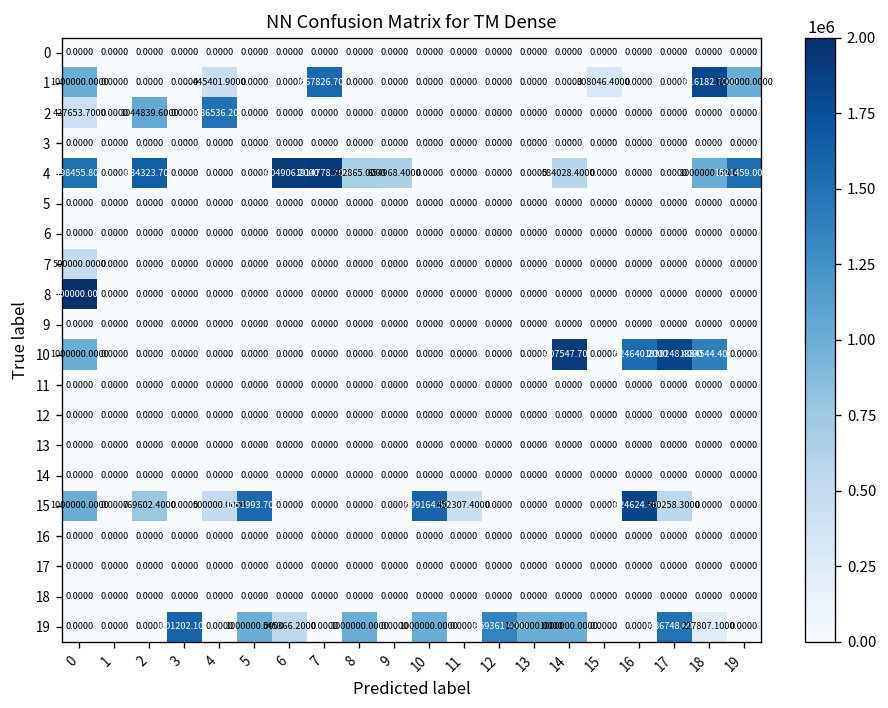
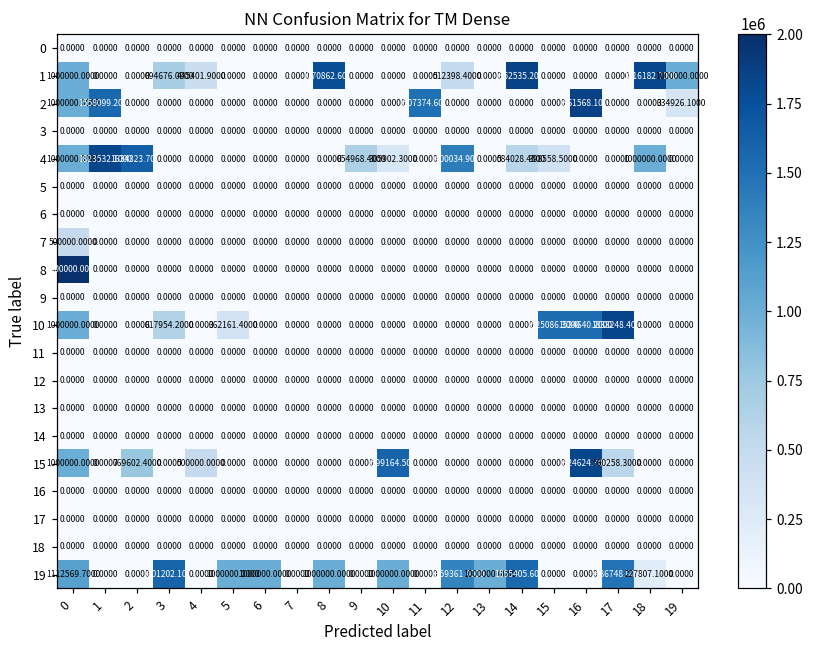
  {
    "1": {
      "0": 1000000.0000,
-     "3": 0.0000,
+     "3": 694676.0000,
      "6": 0.0000,
-     "7": 1567826.7000,
-     "8": 0.0000,
+     "7": 0.0000,
+     "8": 1770862.6000,
      "10": 0.0000,
-     "12": 0.0000,
-     "14": 0.0000,
-     "15": 308046.4000,
+     "12": 512398.4000,
+     "14": 1852535.2000,
+     "15": 0.0000,
      "16": 0.0000
    },
    "2": {
-     "0": 427653.7000,
-     "1": 0.0000,
-     "2": 1044839.6000,
+     "0": 1000000.0000,
+     "1": 1558099.2000,
+     "2": 0.0000,
      "3": 0.0000,
-     "4": 1486536.2000,
+     "4": 0.0000,
      "5": 0.0000,
      "6": 0.0000,
      "7": 0.0000,
      "8": 0.0000,
      "9": 0.0000,
-     "11": 0.0000,
+     "11": 1507374.6000,
      "13": 0.0000,
      "14": 0.0000,
-     "16": 0.0000,
-     "19": 0.0000
+     "16": 1861568.1000,
+     "19": 334926.1000
    },
    "4": {
-     "0": 1498455.8000,
-     "1": 0.0000,
+     "0": 1000000.0000,
+     "1": 1823532.1000,
      "4": 0.0000,
      "5": 0.0000,
-     "6": 1904906.2000,
-     "7": 1914778.2000,
-     "8": 692865.0000,
-     "10": 0.0000,
-     "12": 0.0000,
-     "15": 0.0000,
+     "6": 0.0000,
+     "7": 0.0000,
+     "8": 0.0000,
+     "10": 305902.3000,
+     "12": 1400034.9000,
+     "15": 398558.5000,
      "18": 1000000.0000,
-     "19": 1521459.0000
+     "19": 0.0000
    },
    "10": {
      "0": 1000000.0000,
-     "3": 0.0000,
-     "5": 0.0000,
+     "3": 617954.2000,
+     "5": 362161.4000,
      "7": 0.0000,
      "8": 0.0000,
      "9": 0.0000,
      "10": 0.0000,
      "11": 0.0000,
      "12": 0.0000,
      "13": 0.0000,
-     "14": 1907547.7000,
-     "15": 0.0000,
-     "18": 1384544.4000,
+     "14": 0.0000,
+     "15": 1525086.3000,
+     "18": 0.0000,
      "19": 0.0000
    },
    "15": {
      "0": 1000000.0000,
      "2": 769602.4000,
      "4": 500000.0000,
-     "5": 1551993.7000,
+     "5": 0.0000,
      "6": 0.0000,
      "7": 0.0000,
      "8": 0.0000,
      "10": 1599164.5000,
-     "11": 452307.4000,
+     "11": 0.0000,
      "12": 0.0000,
      "13": 0.0000,
      "14": 0.0000,
      "19": 0.0000
    },
    "19": {
-     "0": 0.0000,
+     "0": 1112569.7000,
      "3": 1601202.1000,
-     "6": 545366.2000,
+     "6": 1000000.0000,
      "8": 1000000.0000,
      "10": 1000000.0000,
-     "14": 1000000.0000
+     "14": 1555405.6000
    }
  }
